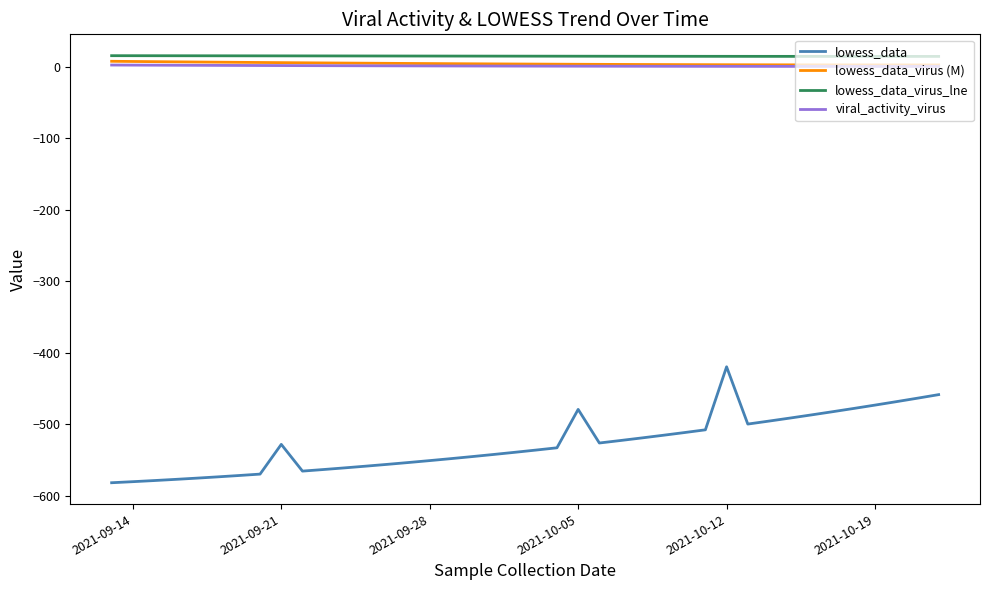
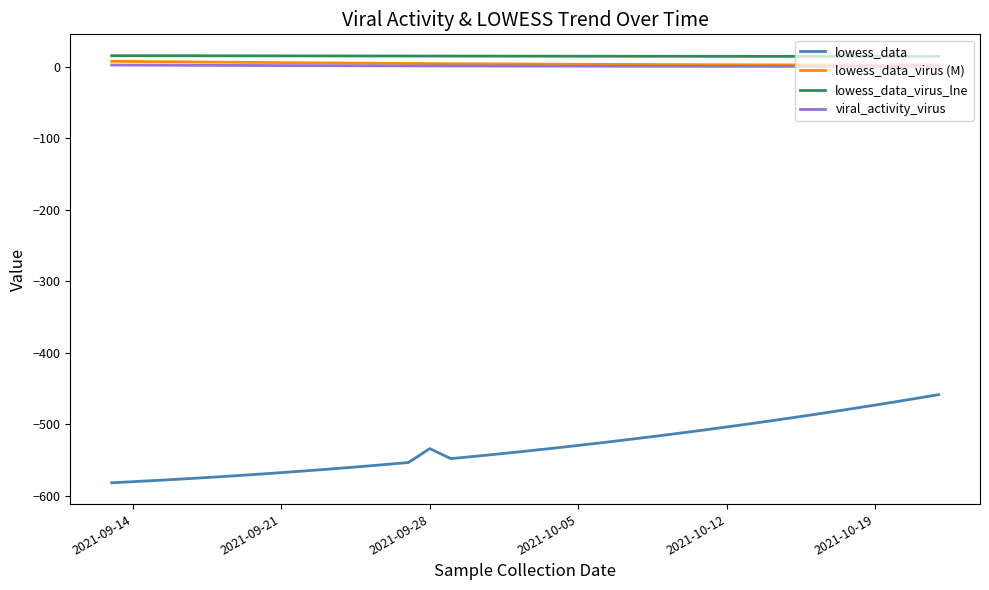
  {
    "lowess_data": {
      "2021-09-14": -580,
-     "2021-09-21": -530,
-     "2021-09-28": -550,
-     "2021-10-05": -480,
-     "2021-10-12": -420,
+     "2021-09-21": -570,
+     "2021-09-28": -530,
+     "2021-10-05": -530,
+     "2021-10-12": -500,
      "2021-10-19": -470
    },
    "lowess_data_virus (M)": {
      "2021-09-14": 10,
      "2021-09-21": 10
    },
    "lowess_data_virus_lne": {
      "2021-09-14": 20,
      "2021-09-21": 20,
      "2021-09-28": 20,
      "2021-10-05": 20,
      "2021-10-12": 10
    },
    "viral_activity_virus": {
      "2021-09-14": 0,
      "2021-09-21": 0
    }
  }
